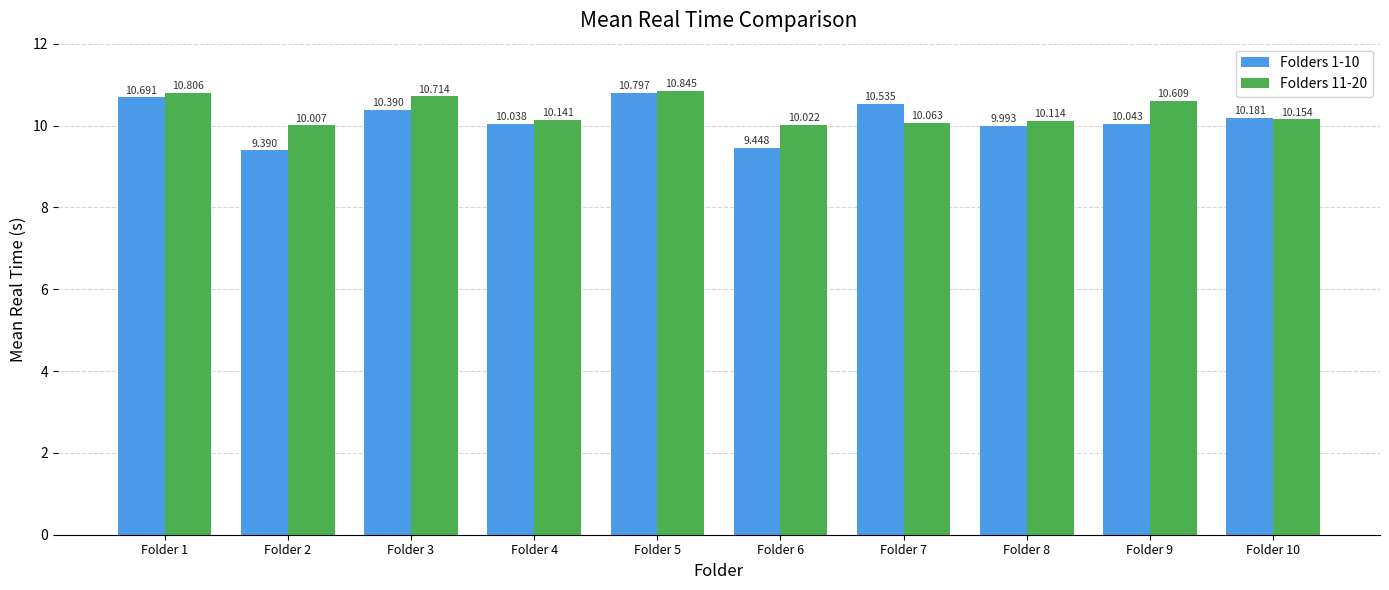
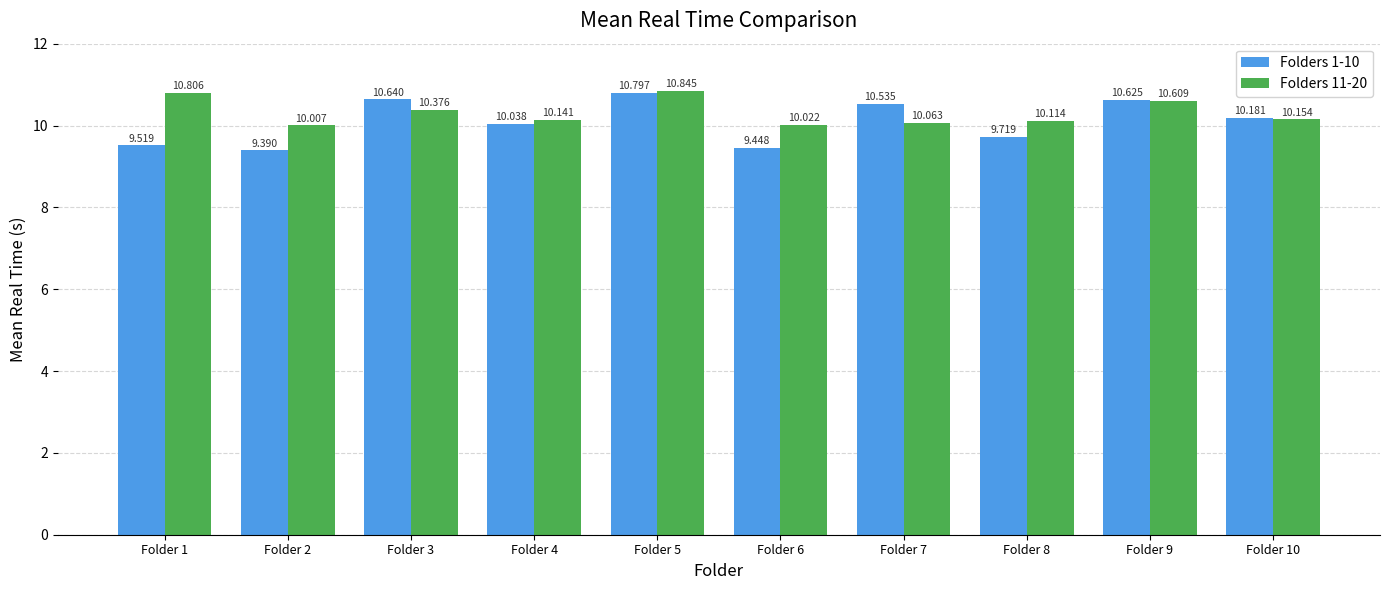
  {
    "Folders 1-10": {
-     "Folder 1": 10.691,
+     "Folder 1": 9.519,
      "Folder 2": 9.390,
-     "Folder 3": 10.390,
+     "Folder 3": 10.640,
      "Folder 4": 10.038,
      "Folder 5": 10.797,
      "Folder 6": 9.448,
      "Folder 7": 10.535,
-     "Folder 8": 9.993,
-     "Folder 9": 10.043,
+     "Folder 8": 9.719,
+     "Folder 9": 10.625,
      "Folder 10": 10.181
    },
    "Folders 11-20": {
      "Folder 1": 10.806,
      "Folder 2": 10.007,
-     "Folder 3": 10.714,
+     "Folder 3": 10.376,
      "Folder 4": 10.141,
      "Folder 5": 10.845,
      "Folder 6": 10.022,
      "Folder 7": 10.063,
      "Folder 8": 10.114,
      "Folder 9": 10.609,
      "Folder 10": 10.154
    }
  }
